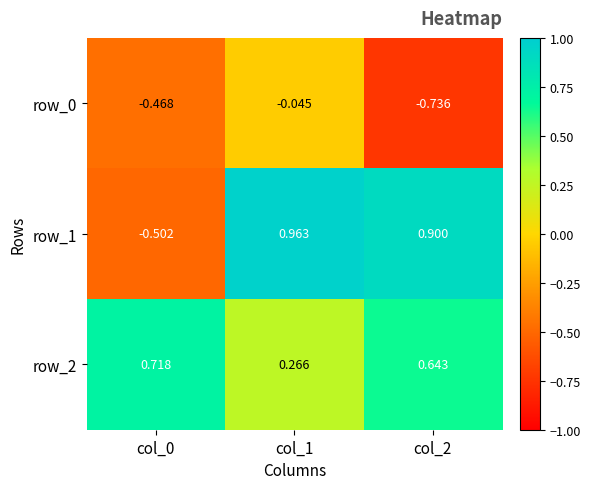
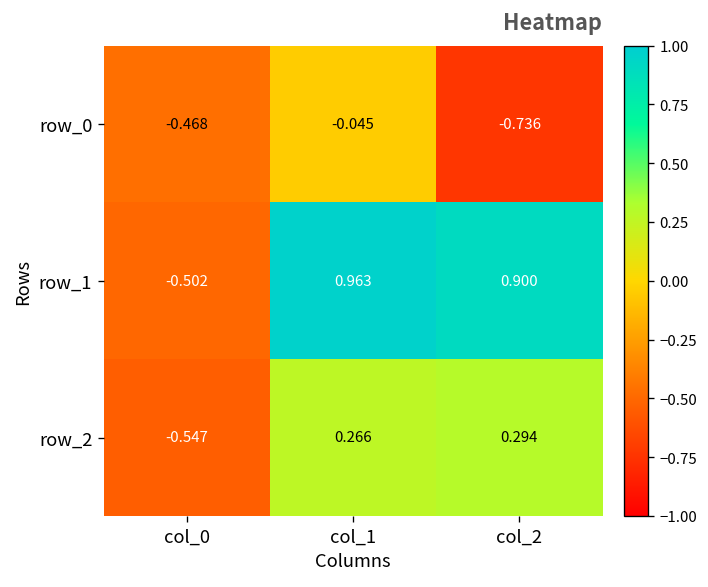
  {
    "row_0": {
      "col_0": -0.468,
      "col_1": -0.045,
      "col_2": -0.736
    },
    "row_1": {
      "col_0": -0.502,
      "col_1": 0.963,
      "col_2": 0.900
    },
    "row_2": {
-     "col_0": 0.718,
+     "col_0": -0.547,
      "col_1": 0.266,
-     "col_2": 0.643
+     "col_2": 0.294
    }
  }
